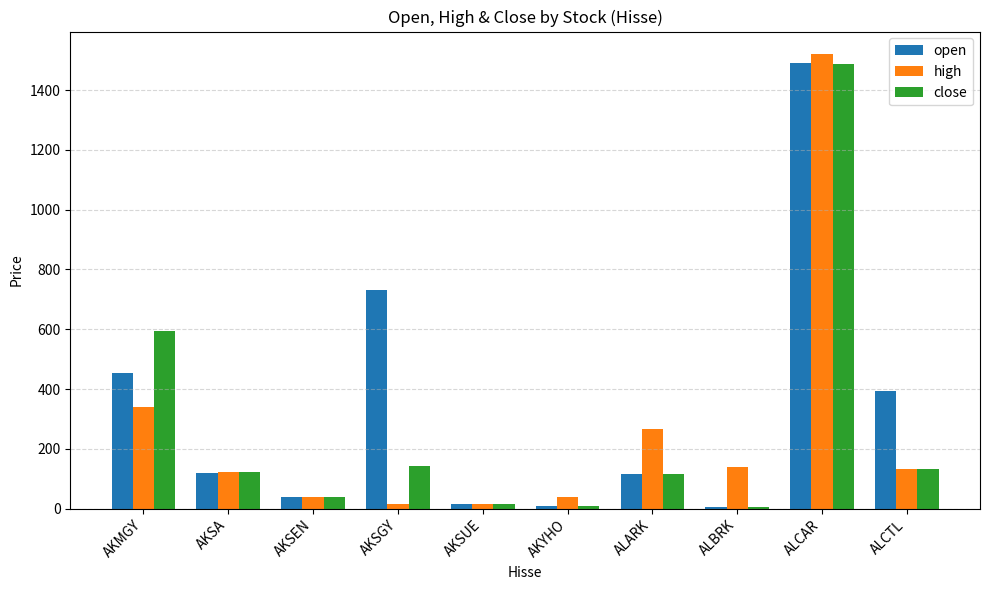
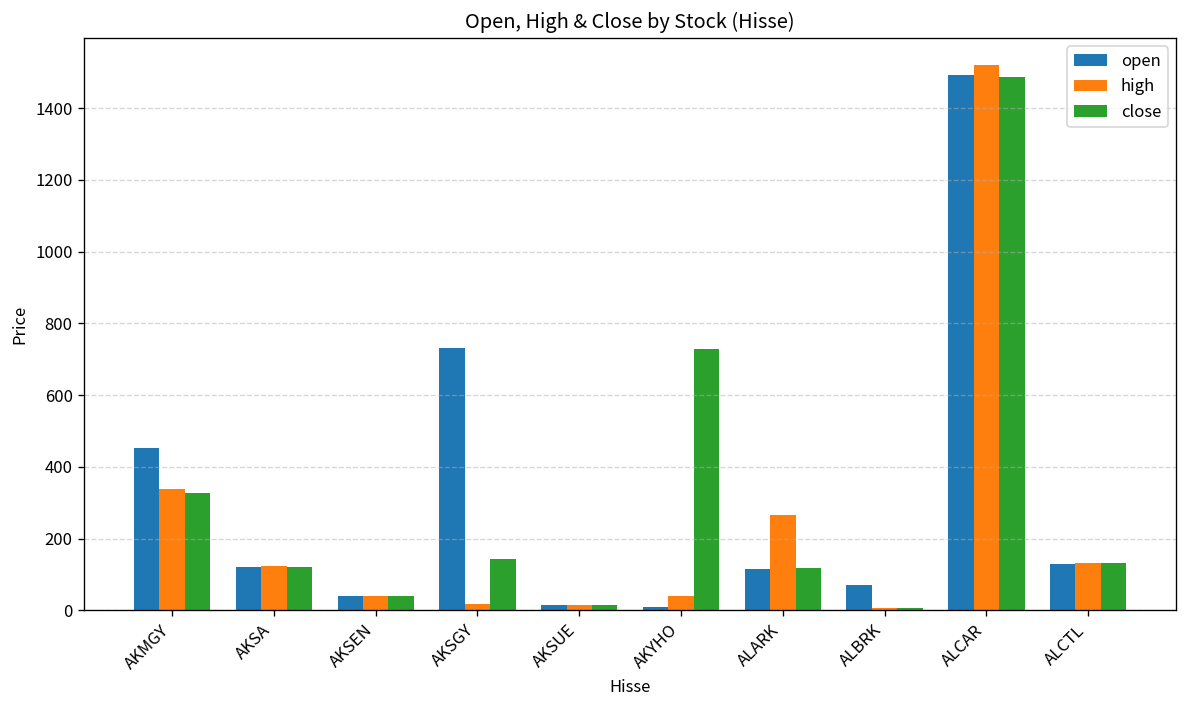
  {
    "open": {
      "AKMGY": 450,
      "AKSA": 120,
      "AKSEN": 40,
      "AKSGY": 730,
      "AKSUE": 10,
      "ALARK": 120,
-     "ALBRK": 0,
+     "ALBRK": 70,
      "ALCAR": 1490,
-     "ALCTL": 390
+     "ALCTL": 130
    },
    "high": {
      "AKMGY": 340,
      "AKSA": 120,
      "AKSEN": 40,
      "AKSGY": 20,
      "AKSUE": 10,
      "AKYHO": 40,
      "ALARK": 270,
-     "ALBRK": 140,
+     "ALBRK": 10,
      "ALCAR": 1520,
      "ALCTL": 130
    },
    "close": {
-     "AKMGY": 590,
+     "AKMGY": 330,
      "AKSA": 120,
      "AKSEN": 40,
      "AKSGY": 140,
      "AKSUE": 10,
-     "AKYHO": 10,
+     "AKYHO": 730,
      "ALARK": 120,
      "ALCAR": 1490,
      "ALCTL": 130
    }
  }
